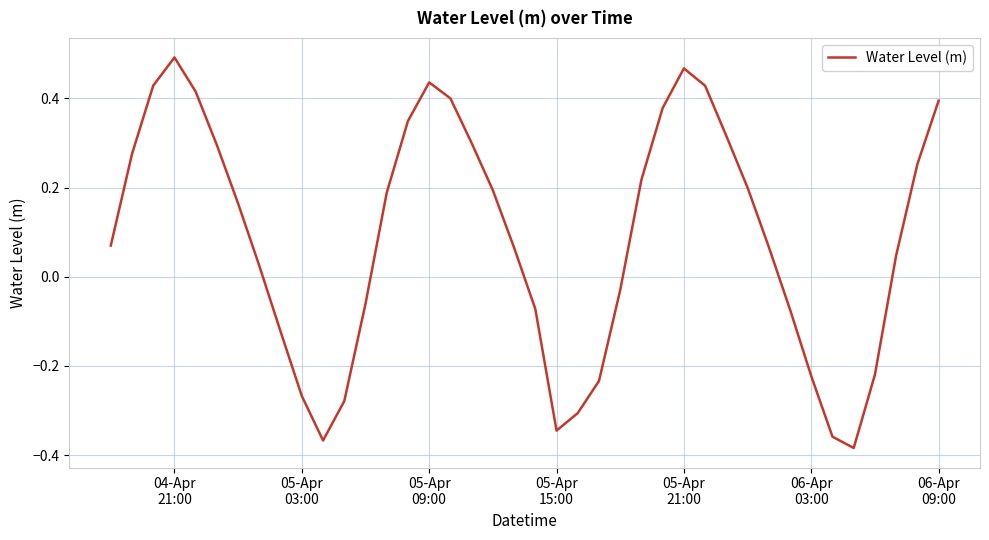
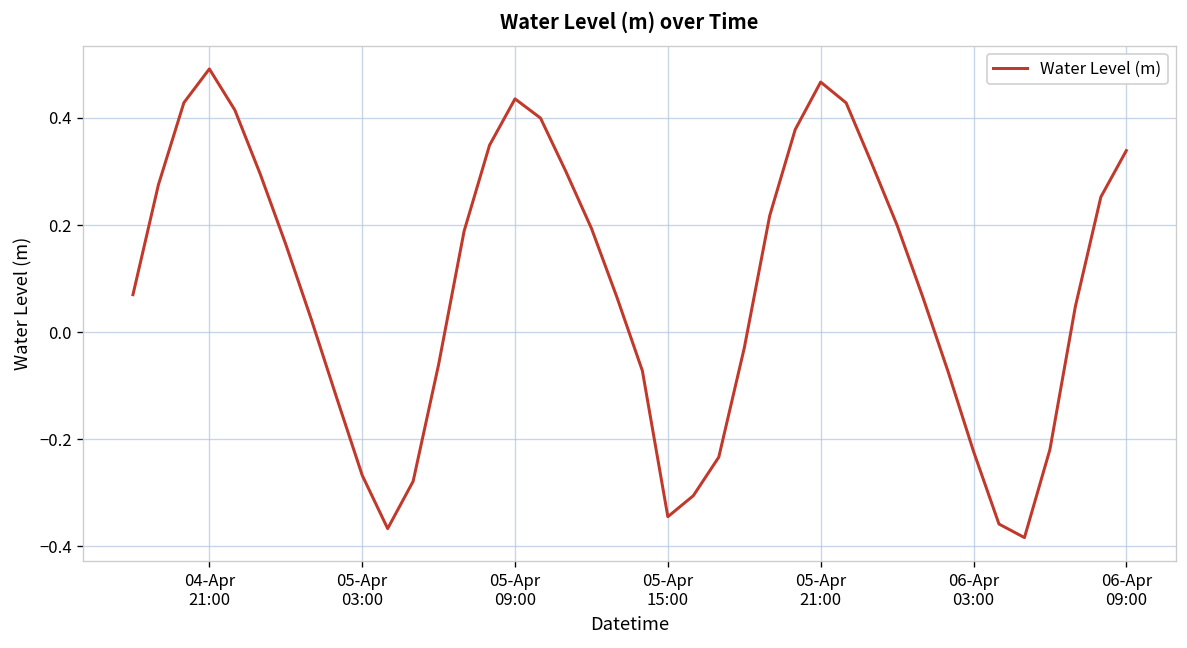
  {
    "04-Apr 21:00": 0.49,
    "05-Apr 03:00": -0.27,
    "05-Apr 09:00": 0.44,
    "05-Apr 15:00": -0.35,
    "05-Apr 21:00": 0.47,
    "06-Apr 03:00": -0.22,
-   "06-Apr 09:00": 0.39
+   "06-Apr 09:00": 0.34
  }
